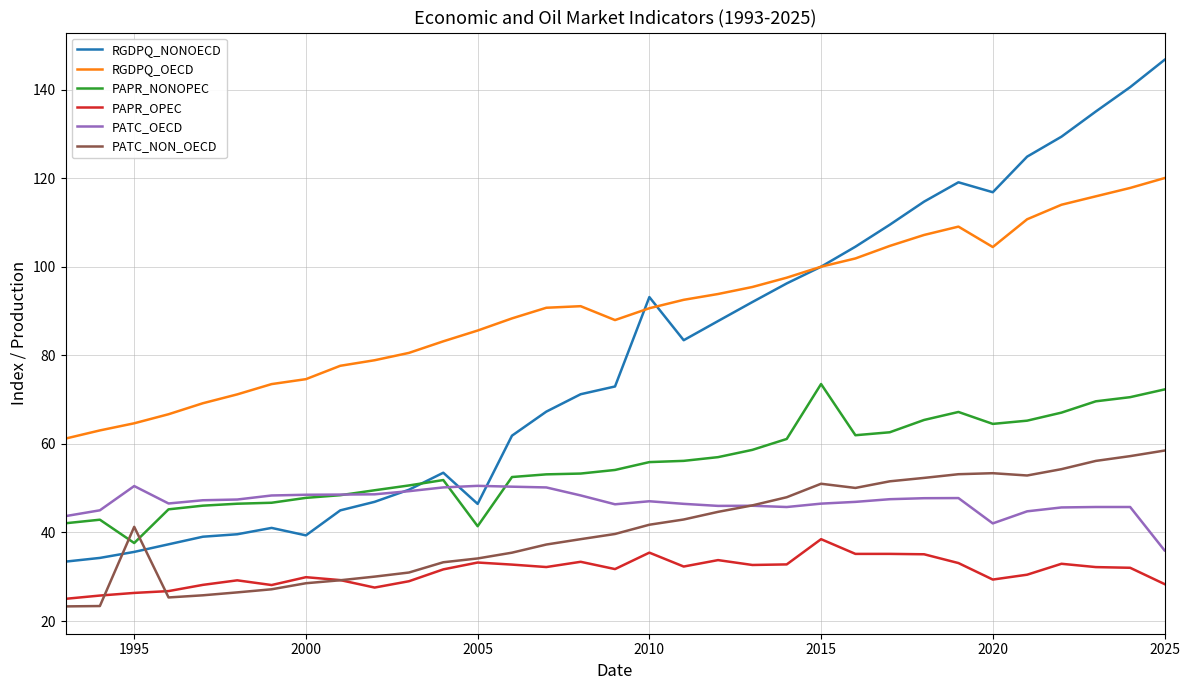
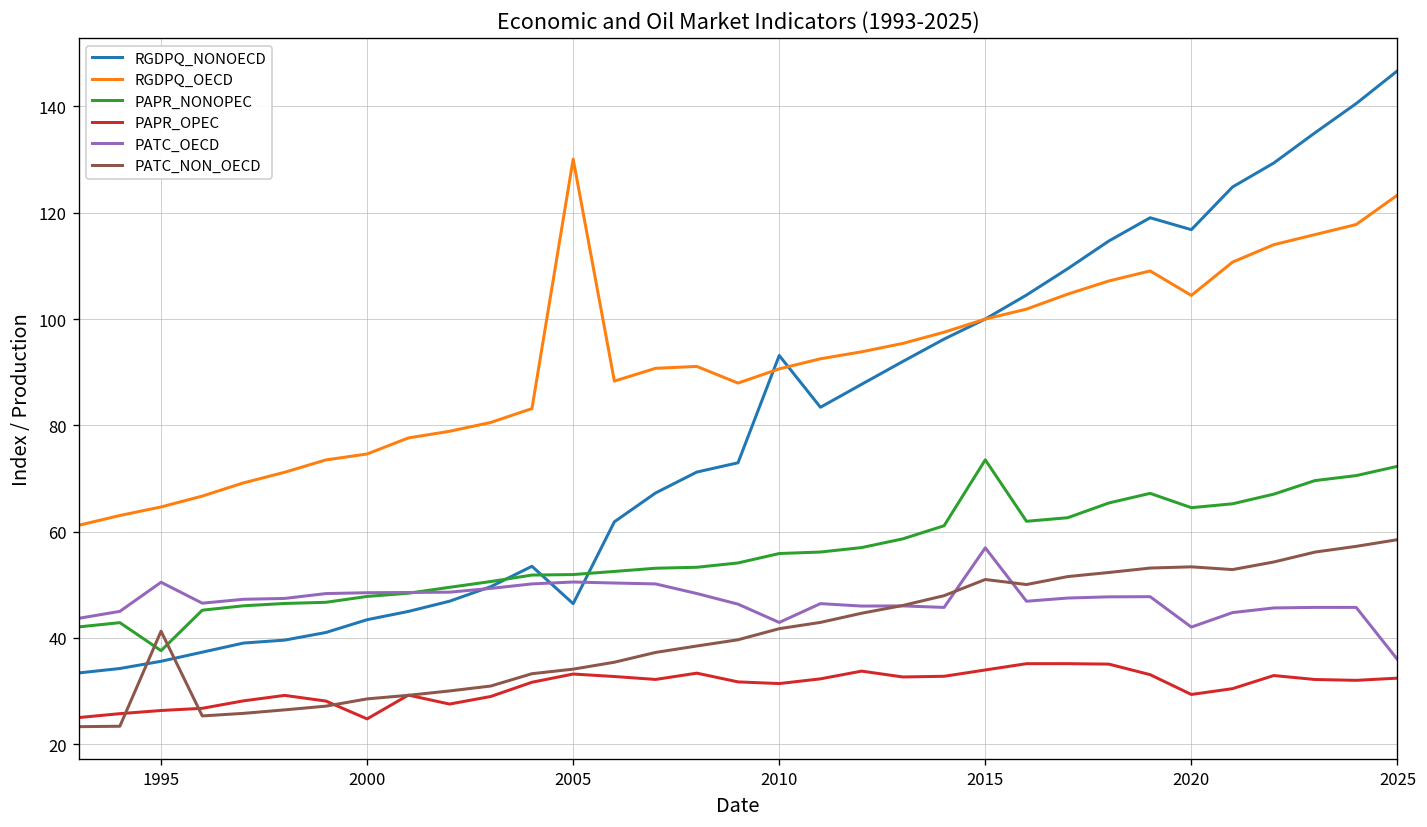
  {
    "RGDPQ_NONOECD": {
      "1995": 36,
-     "2000": 39,
+     "2000": 43,
      "2005": 46,
      "2010": 93,
      "2020": 117,
      "2025": 147
    },
    "RGDPQ_OECD": {
      "1995": 65,
      "2000": 75,
-     "2005": 86,
+     "2005": 130,
      "2010": 91,
      "2020": 104,
-     "2025": 120
+     "2025": 123
    },
    "PAPR_NONOPEC": {
      "1995": 38,
      "2000": 48,
-     "2005": 41,
+     "2005": 52,
      "2010": 56,
      "2015": 74,
      "2020": 65,
      "2025": 72
    },
    "PAPR_OPEC": {
      "1995": 26,
-     "2000": 30,
+     "2000": 25,
      "2005": 33,
-     "2010": 35,
-     "2015": 38,
+     "2010": 31,
+     "2015": 34,
      "2020": 29,
-     "2025": 28
+     "2025": 32
    },
    "PATC_OECD": {
      "1995": 50,
      "2000": 49,
      "2005": 51,
-     "2010": 47,
-     "2015": 47,
+     "2010": 43,
+     "2015": 57,
      "2020": 42,
      "2025": 36
    },
    "PATC_NON_OECD": {
      "1995": 41,
      "2000": 29,
      "2005": 34,
      "2010": 42,
      "2015": 51,
      "2020": 53,
      "2025": 58
    }
  }
